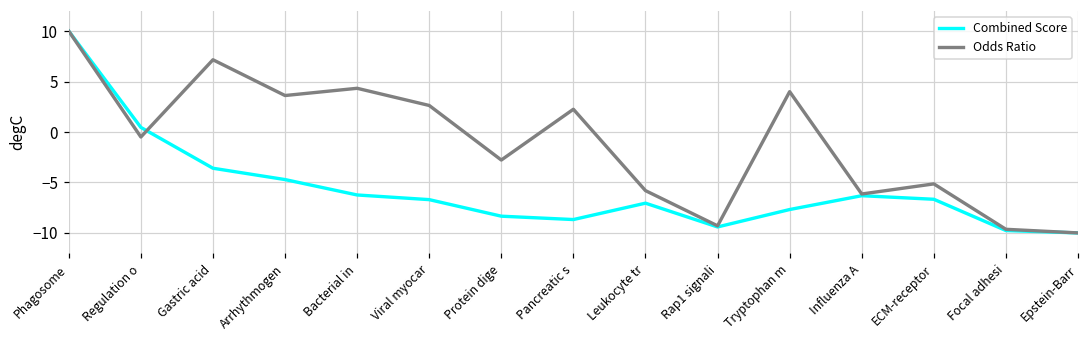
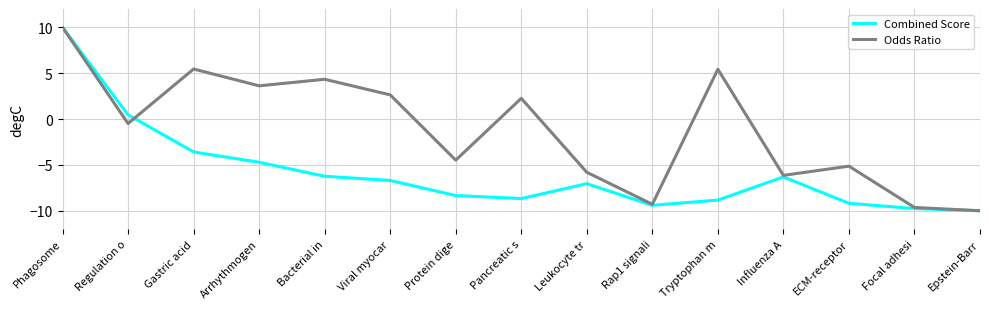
  {
    "Combined Score": {
      "Regulation o": 0,
      "Gastric acid": -4,
      "Arrhythmogen": -5,
      "Bacterial in": -6,
      "Viral myocar": -7,
      "Protein dige": -8,
      "Pancreatic s": -9,
      "Leukocyte tr": -7,
-     "Tryptophan m": -8,
-     "ECM-receptor": -7
+     "Tryptophan m": -9,
+     "ECM-receptor": -9
    },
    "Odds Ratio": {
      "Regulation o": 0,
-     "Gastric acid": 7,
+     "Gastric acid": 5,
      "Arrhythmogen": 4,
      "Bacterial in": 4,
      "Viral myocar": 3,
-     "Protein dige": -3,
+     "Protein dige": -4,
      "Pancreatic s": 2,
      "Leukocyte tr": -6,
-     "Tryptophan m": 4,
+     "Tryptophan m": 5,
      "ECM-receptor": -5
    }
  }
